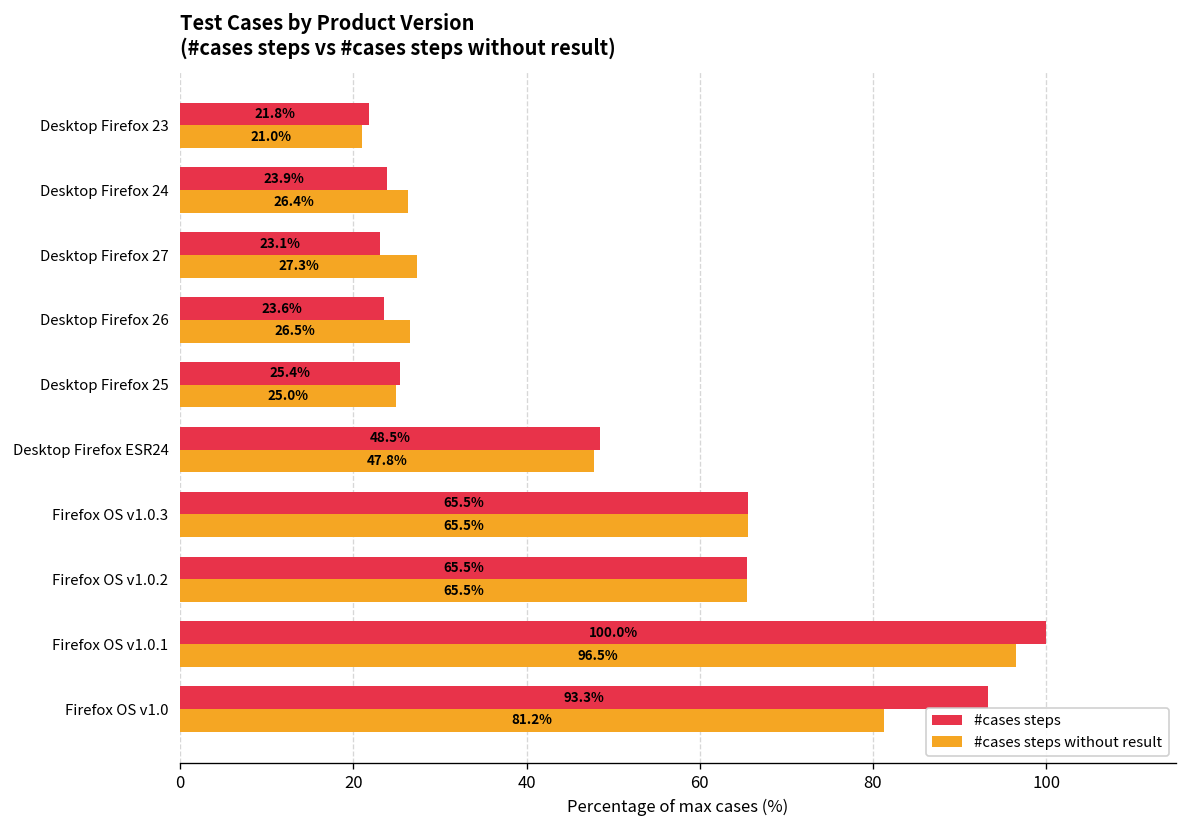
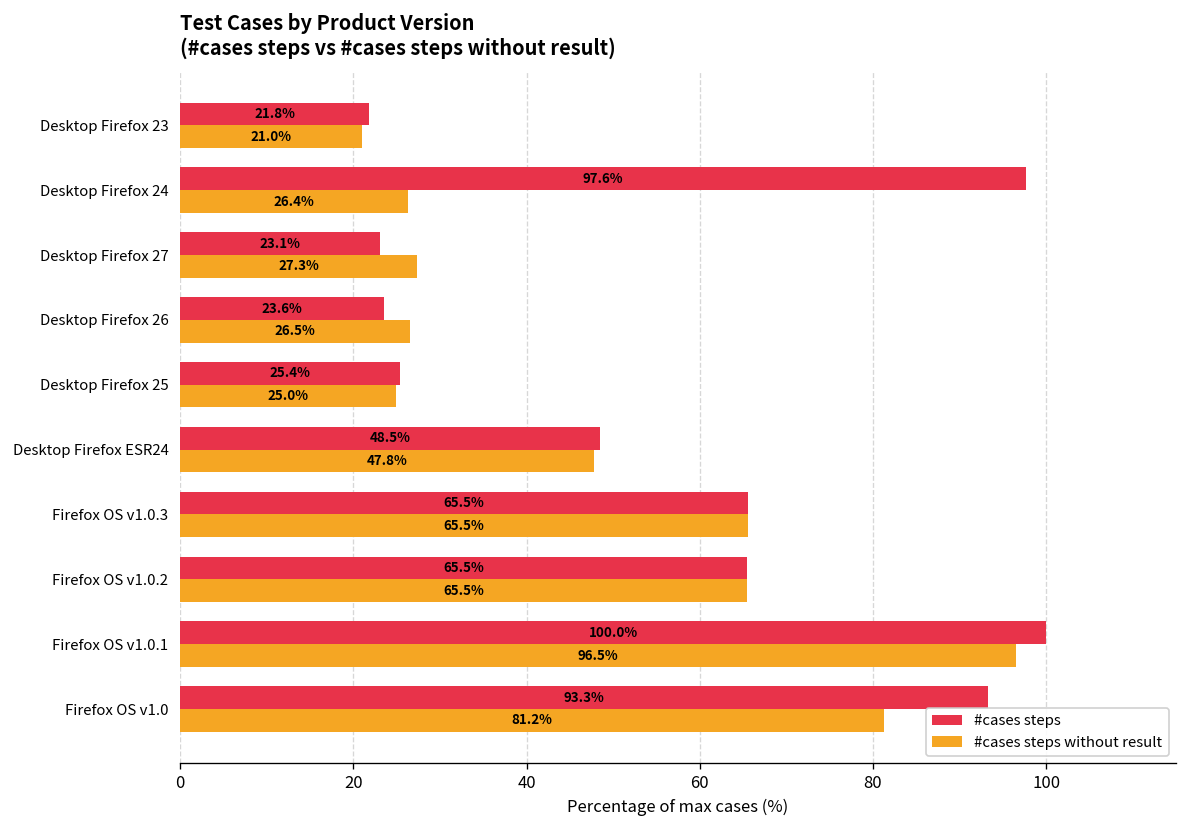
  {
    "#cases steps": {
      "Desktop Firefox 23": "21.8%",
-     "Desktop Firefox 24": "23.9%",
+     "Desktop Firefox 24": "97.6%",
      "Desktop Firefox 27": "23.1%",
      "Desktop Firefox 26": "23.6%",
      "Desktop Firefox 25": "25.4%",
      "Desktop Firefox ESR24": "48.5%",
      "Firefox OS v1.0.3": "65.5%",
      "Firefox OS v1.0.2": "65.5%",
      "Firefox OS v1.0.1": "100.0%",
      "Firefox OS v1.0": "93.3%"
    },
    "#cases steps without result": {
      "Desktop Firefox 23": "21.0%",
      "Desktop Firefox 24": "26.4%",
      "Desktop Firefox 27": "27.3%",
      "Desktop Firefox 26": "26.5%",
      "Desktop Firefox 25": "25.0%",
      "Desktop Firefox ESR24": "47.8%",
      "Firefox OS v1.0.3": "65.5%",
      "Firefox OS v1.0.2": "65.5%",
      "Firefox OS v1.0.1": "96.5%",
      "Firefox OS v1.0": "81.2%"
    }
  }
